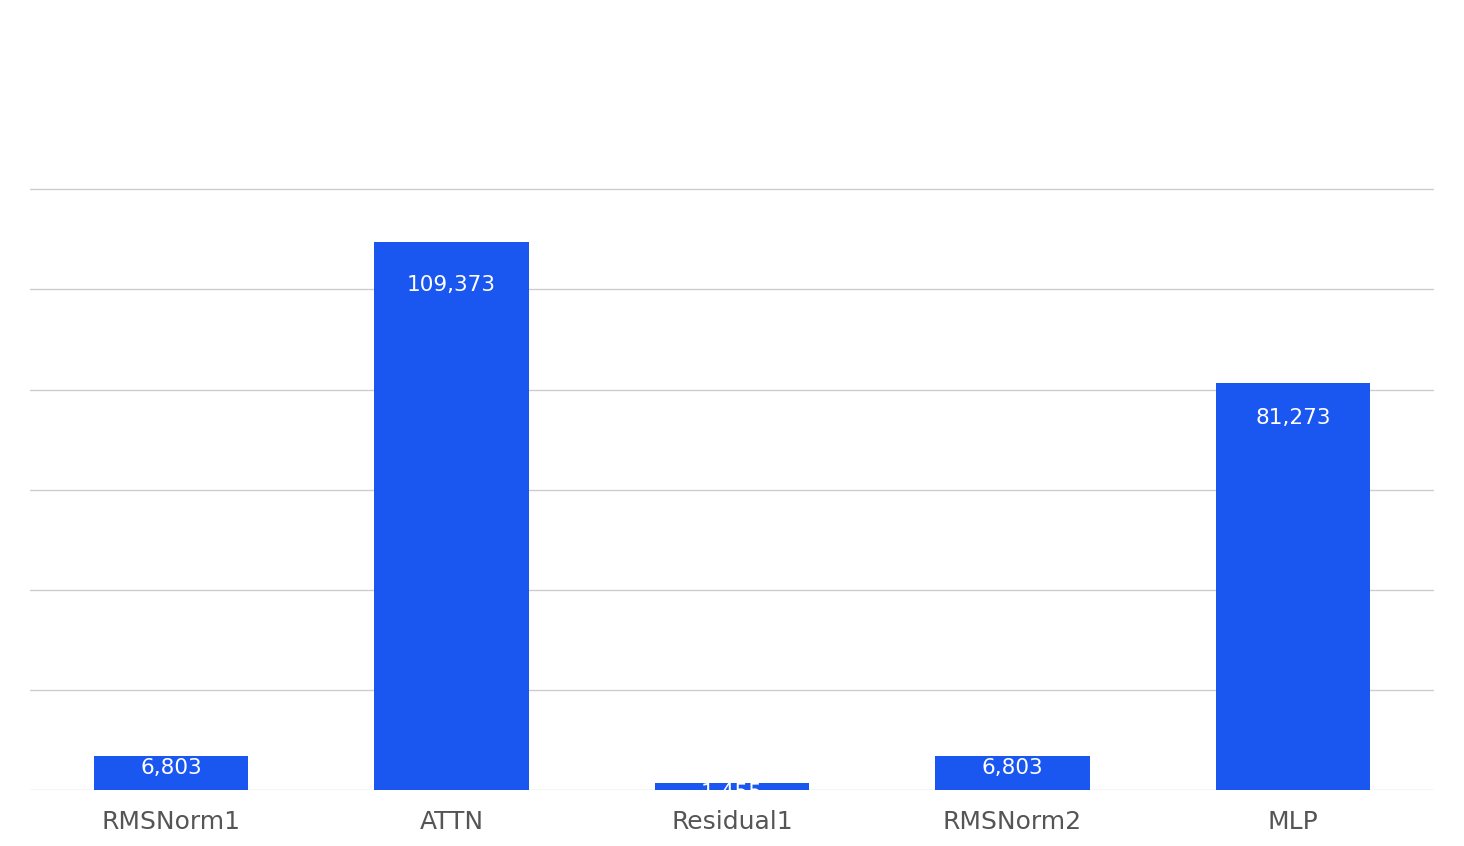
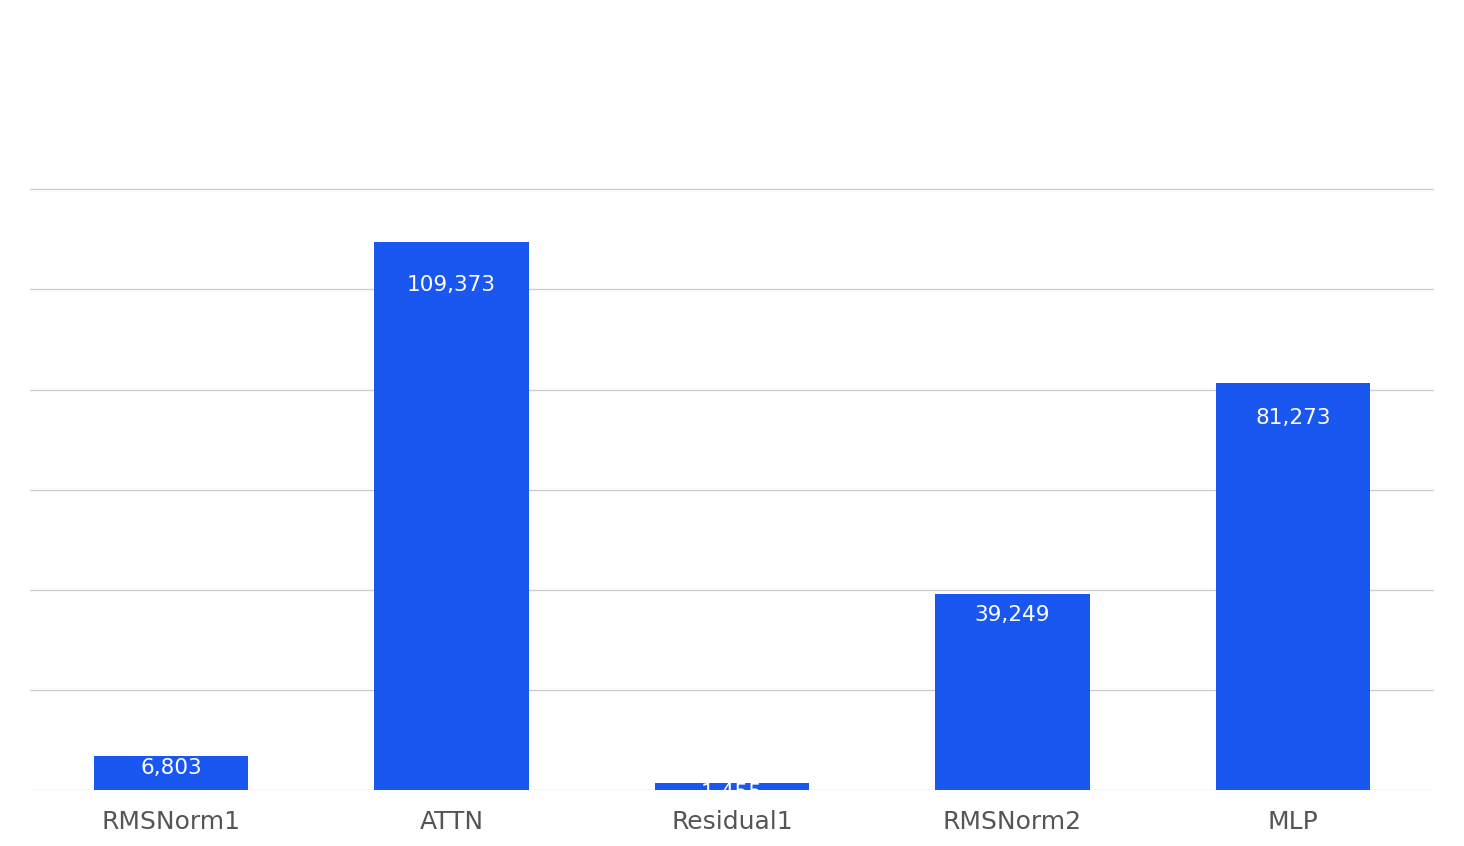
  {
    "RMSNorm1": "6,803",
    "ATTN": "109,373",
-   "RMSNorm2": "6,803",
+   "RMSNorm2": "39,249",
    "MLP": "81,273"
  }
